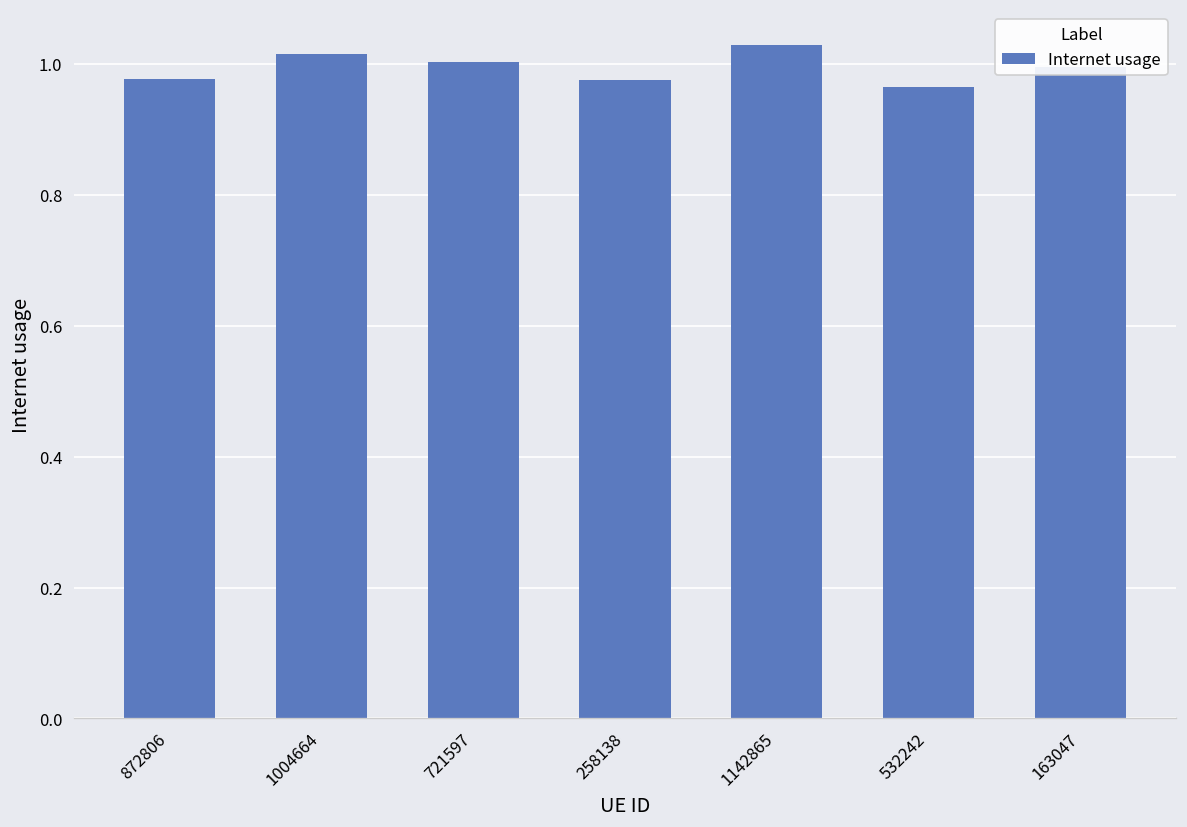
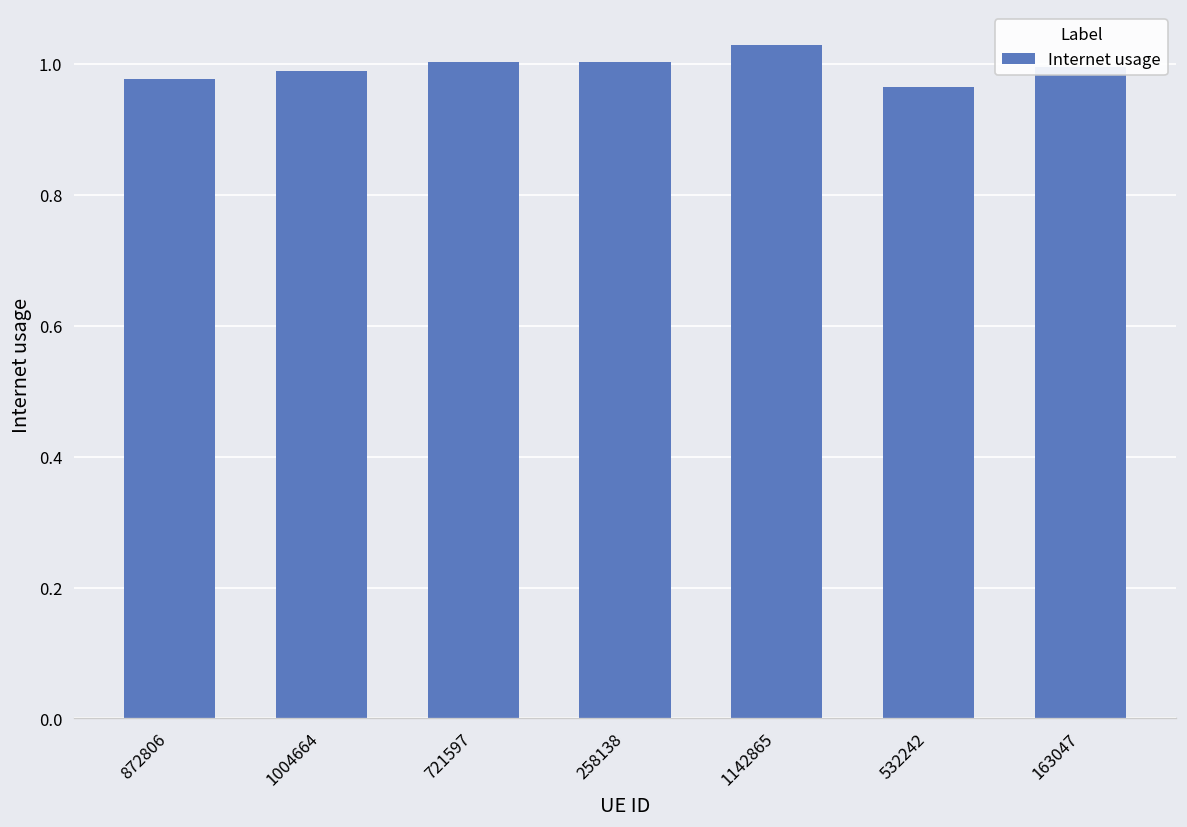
  {
    "872806": 0.98,
-   "1004664": 1.01,
+   "1004664": 0.99,
    "721597": 1.00,
-   "258138": 0.98,
+   "258138": 1.00,
    "1142865": 1.03,
    "532242": 0.96
  }
